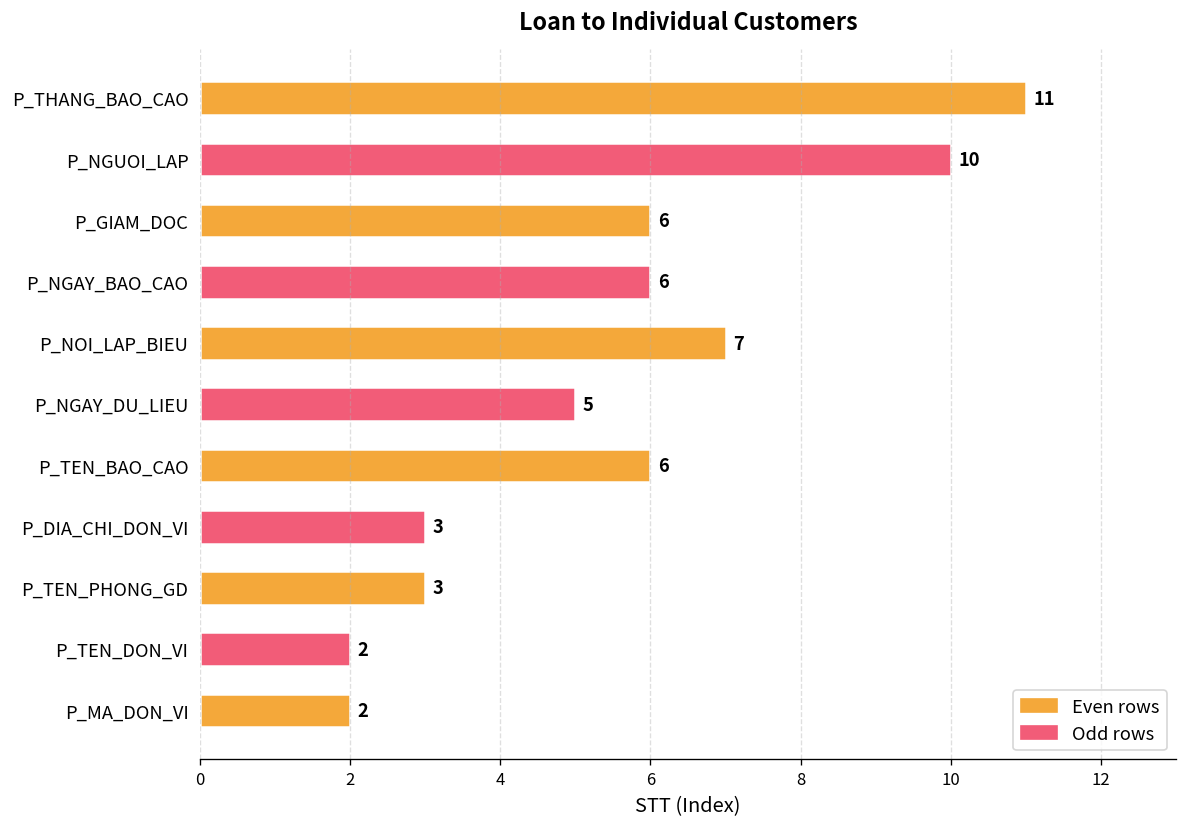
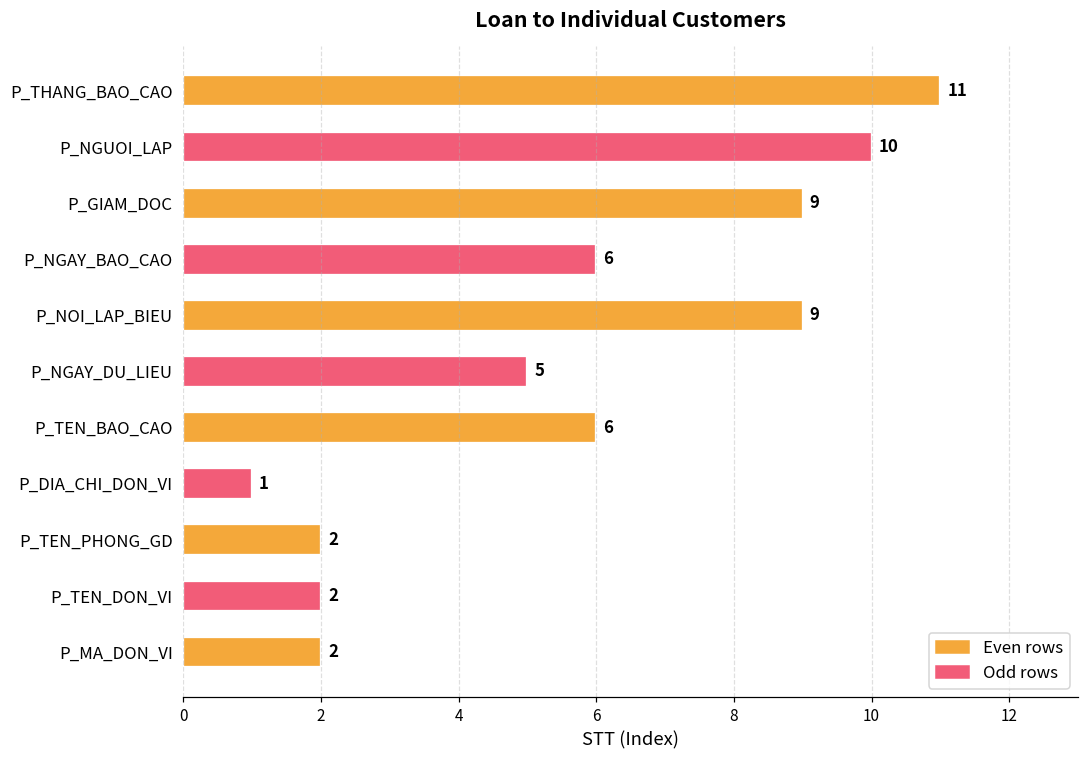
  {
    "P_THANG_BAO_CAO": 11,
    "P_NGUOI_LAP": 10,
-   "P_GIAM_DOC": 6,
+   "P_GIAM_DOC": 9,
    "P_NGAY_BAO_CAO": 6,
-   "P_NOI_LAP_BIEU": 7,
+   "P_NOI_LAP_BIEU": 9,
    "P_NGAY_DU_LIEU": 5,
    "P_TEN_BAO_CAO": 6,
-   "P_DIA_CHI_DON_VI": 3,
-   "P_TEN_PHONG_GD": 3,
+   "P_DIA_CHI_DON_VI": 1,
+   "P_TEN_PHONG_GD": 2,
    "P_TEN_DON_VI": 2,
    "P_MA_DON_VI": 2
  }
